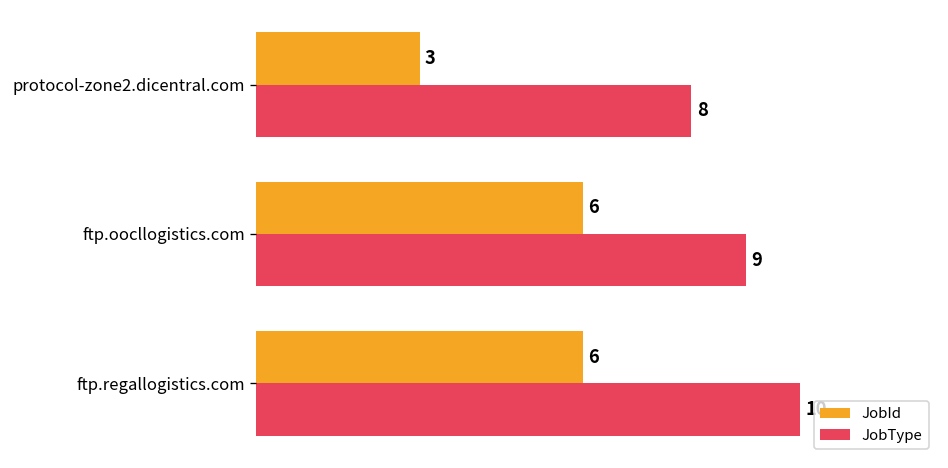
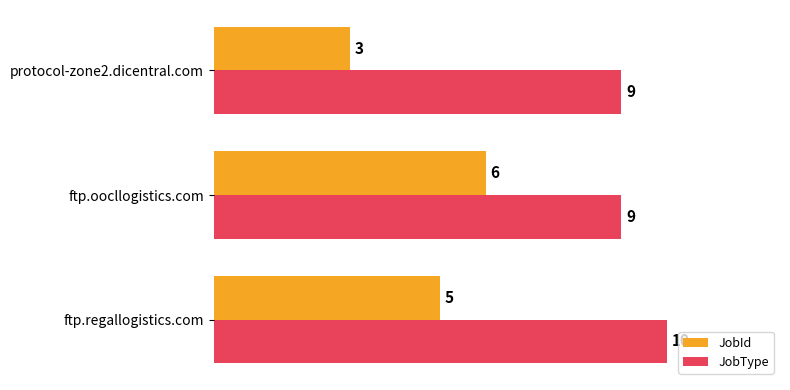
  {
    "JobId": {
      "protocol-zone2.dicentral.com": 3,
      "ftp.oocllogistics.com": 6,
-     "ftp.regallogistics.com": 6
+     "ftp.regallogistics.com": 5
    },
    "JobType": {
-     "protocol-zone2.dicentral.com": 8,
+     "protocol-zone2.dicentral.com": 9,
      "ftp.oocllogistics.com": 9
    }
  }
